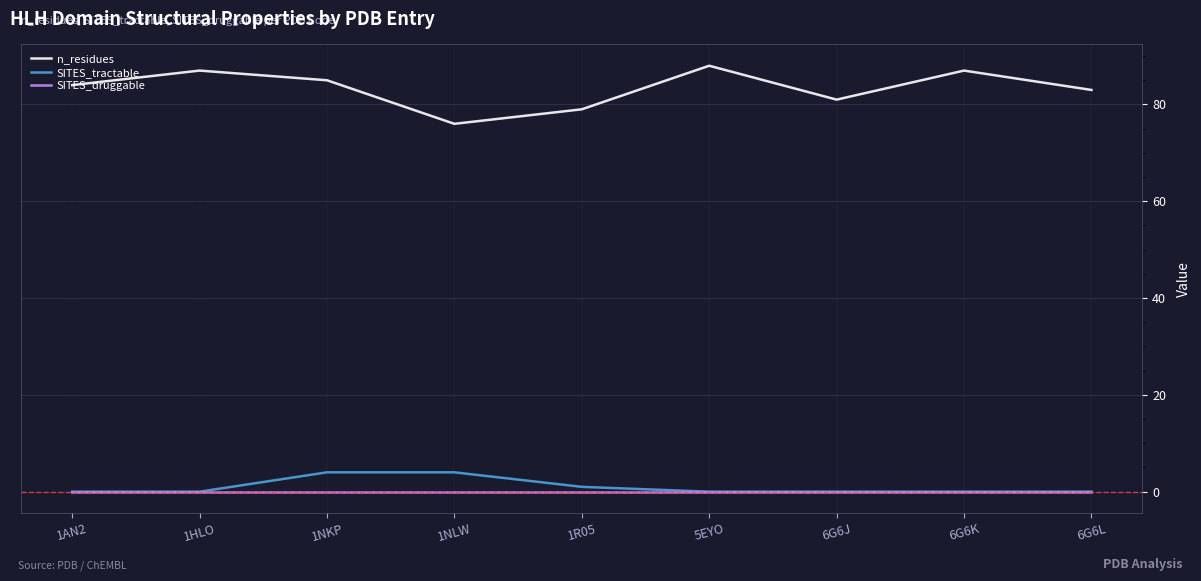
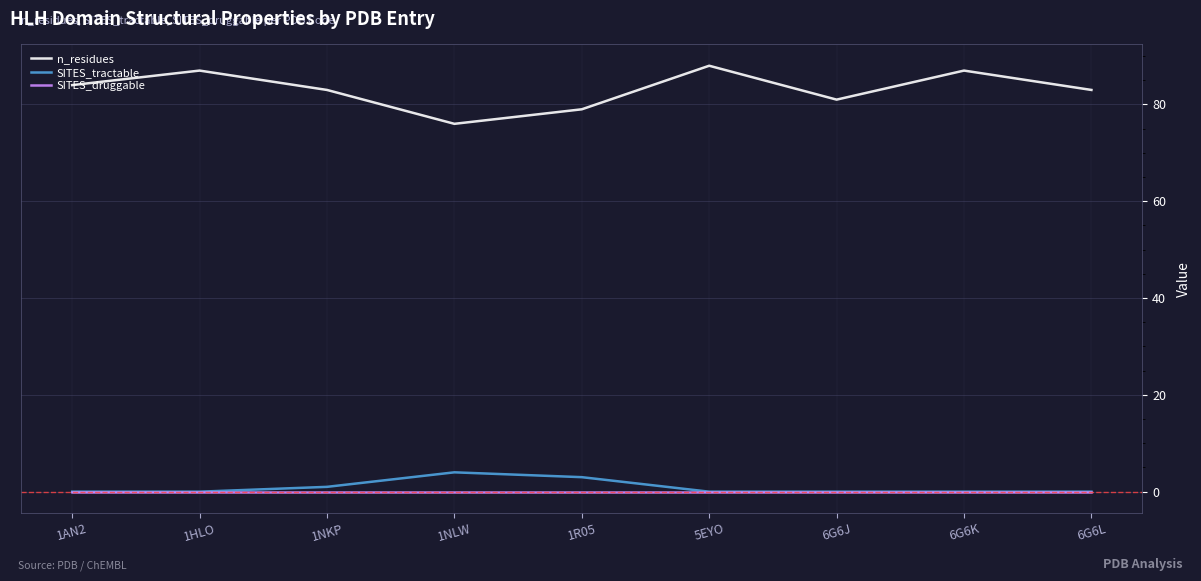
  {
    "n_residues": {
      "1HLO": 87,
-     "1NKP": 85,
+     "1NKP": 83,
      "1NLW": 76,
      "1R05": 79,
      "5EYO": 88,
      "6G6J": 81,
      "6G6K": 87,
      "6G6L": 83
    },
    "SITES_tractable": {
-     "1NKP": 4,
+     "1NKP": 1,
      "1NLW": 4,
-     "1R05": 1
+     "1R05": 3
    },
    "SITES_druggable": {
      "1NKP": 0,
      "1NLW": 0,
      "1R05": 0
    }
  }
